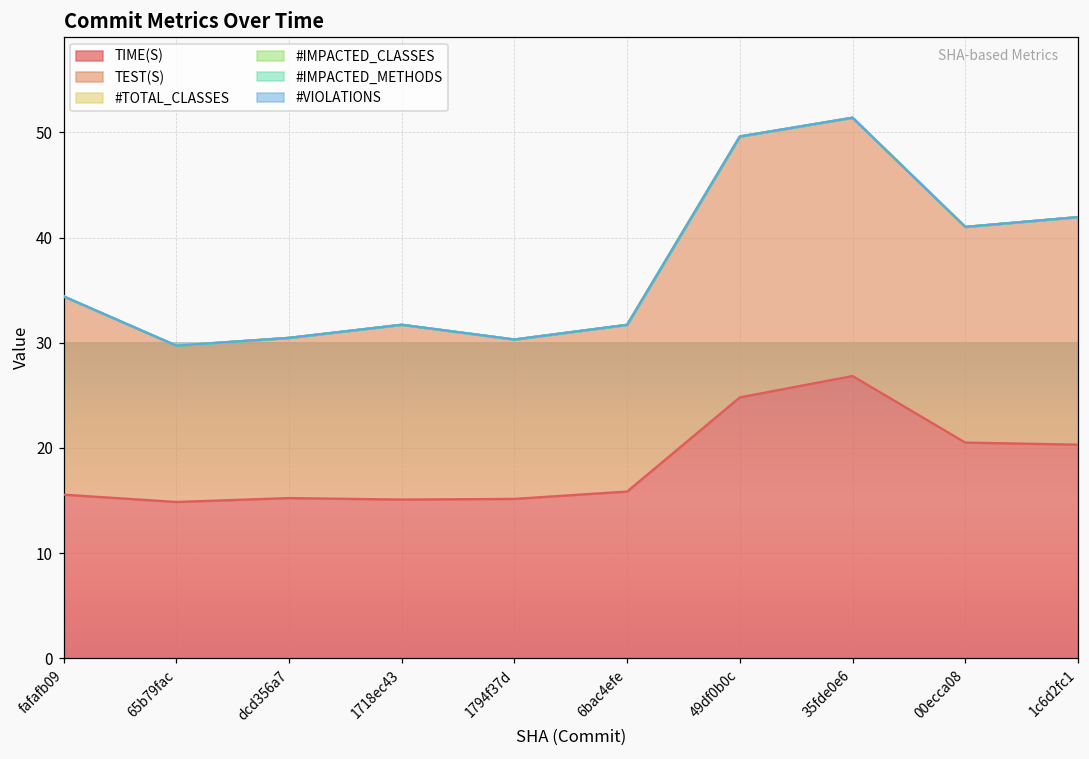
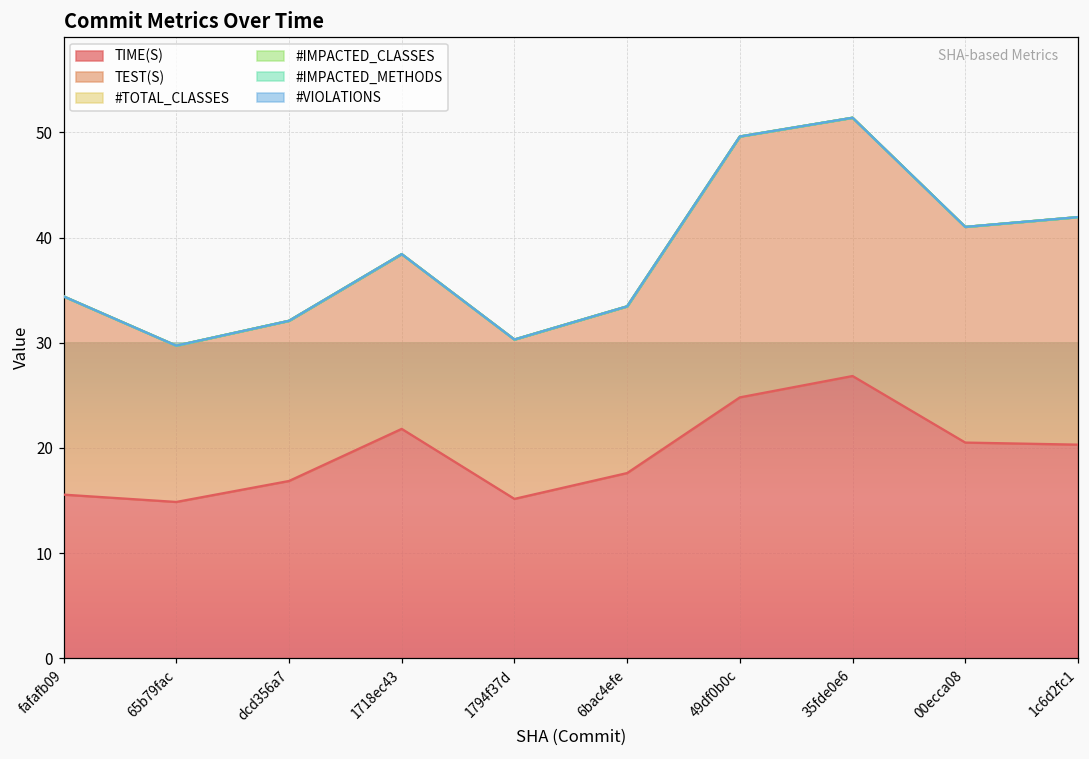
  {
    "TIME(S)": {
      "fafafb09": 16,
      "65b79fac": 15,
-     "dcd356a7": 15,
-     "1718ec43": 15,
+     "dcd356a7": 17,
+     "1718ec43": 22,
      "1794f37d": 15,
-     "6bac4efe": 16,
+     "6bac4efe": 18,
      "49df0b0c": 25,
      "35fde0e6": 27,
      "00ecca08": 21,
      "1c6d2fc1": 20
    }
  }
